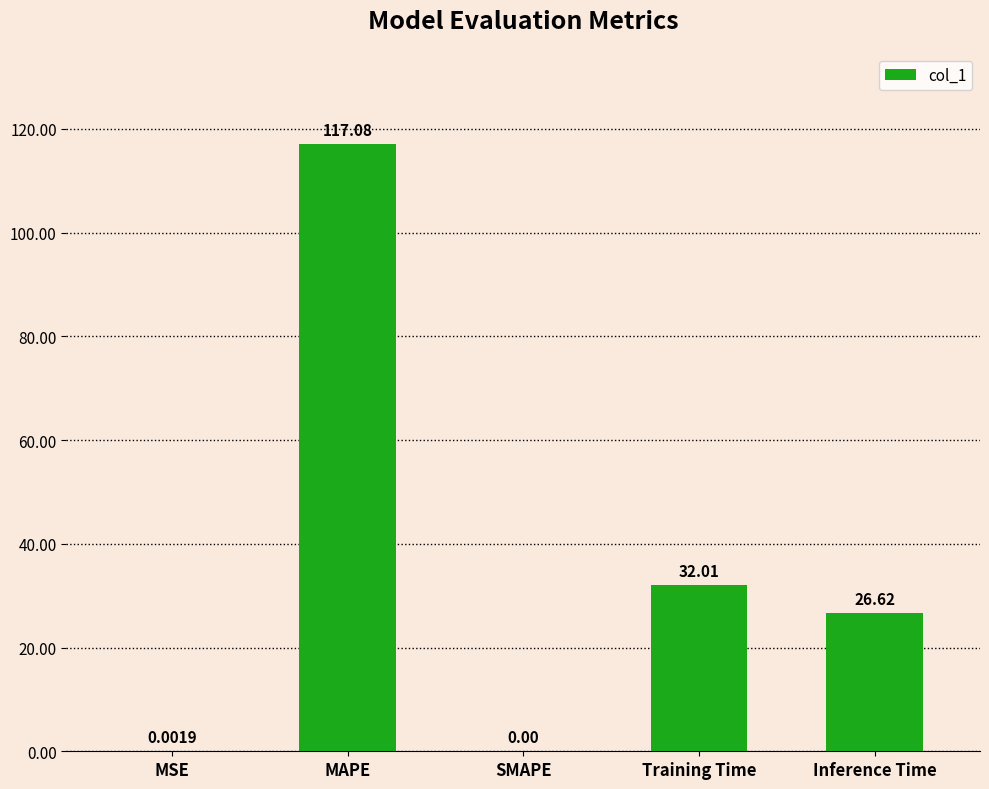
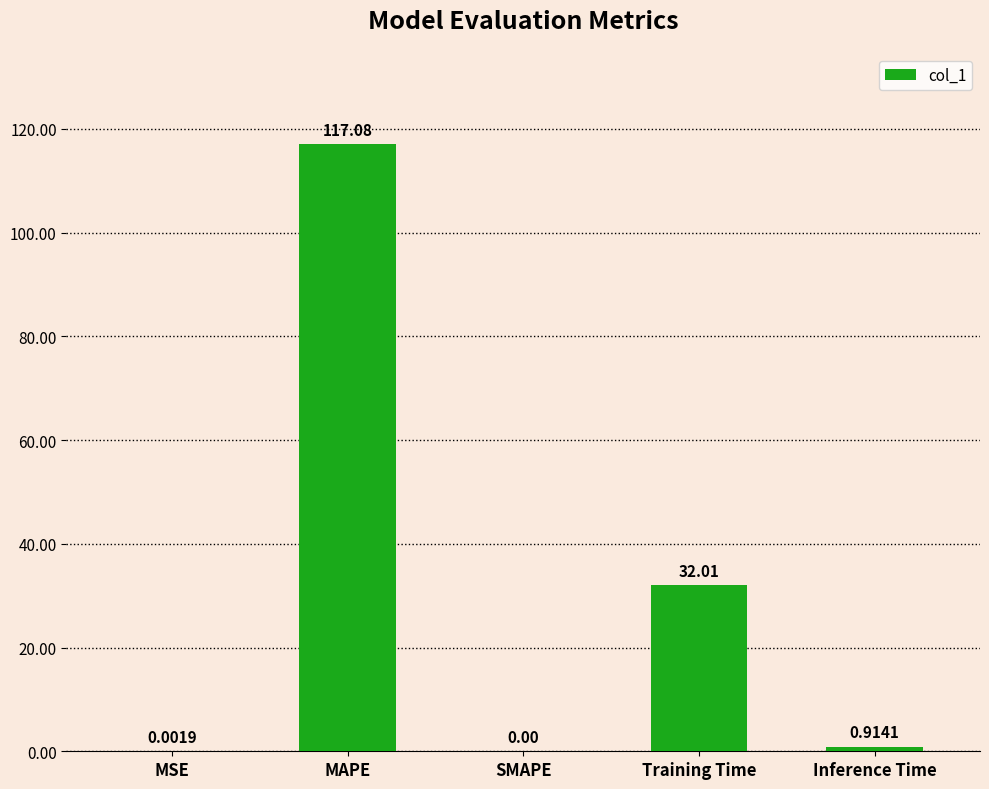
  {
    "MSE": 0.0019,
    "MAPE": 117.08,
    "SMAPE": 0.00,
    "Training Time": 32.01,
-   "Inference Time": 26.62
+   "Inference Time": 0.9141
  }
